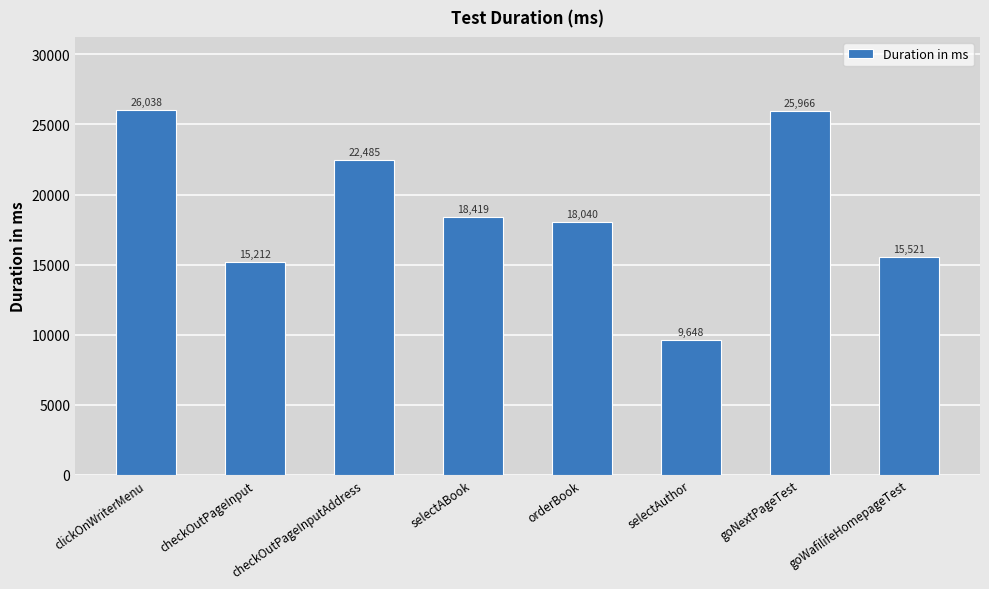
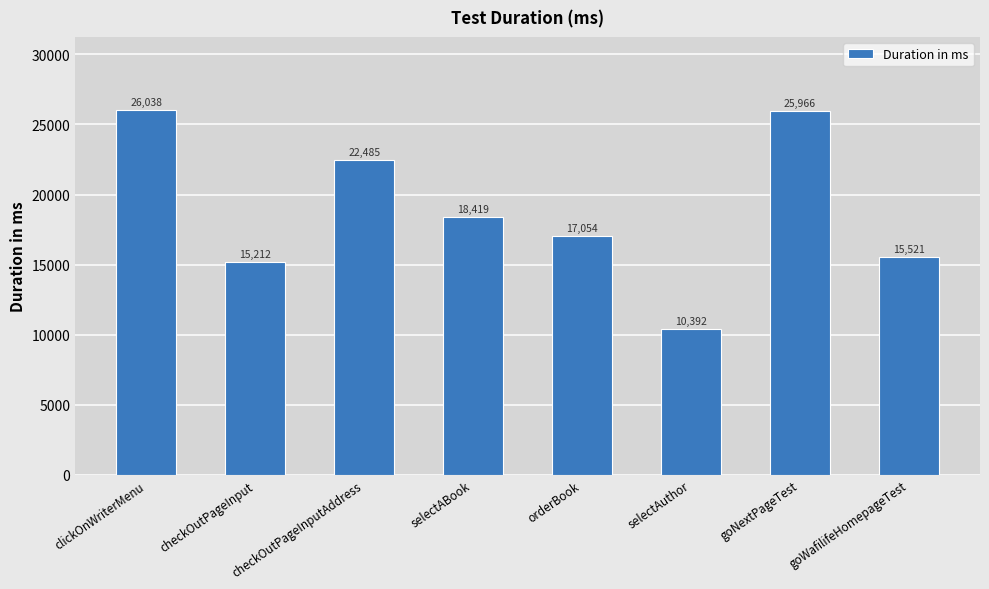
  {
    "clickOnWriterMenu": "26,038",
    "checkOutPageInput": "15,212",
    "checkOutPageInputAddress": "22,485",
    "selectABook": "18,419",
-   "orderBook": "18,040",
-   "selectAuthor": "9,648",
+   "orderBook": "17,054",
+   "selectAuthor": "10,392",
    "goNextPageTest": "25,966",
    "goWafilifeHomepageTest": "15,521"
  }
